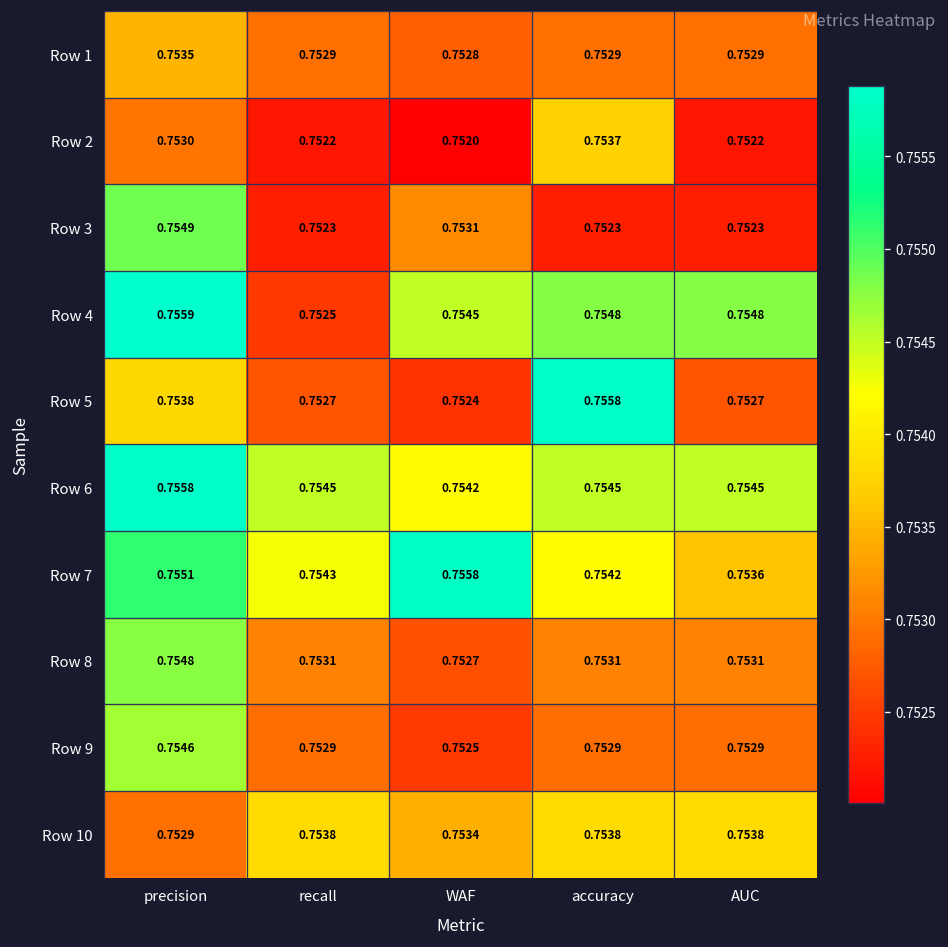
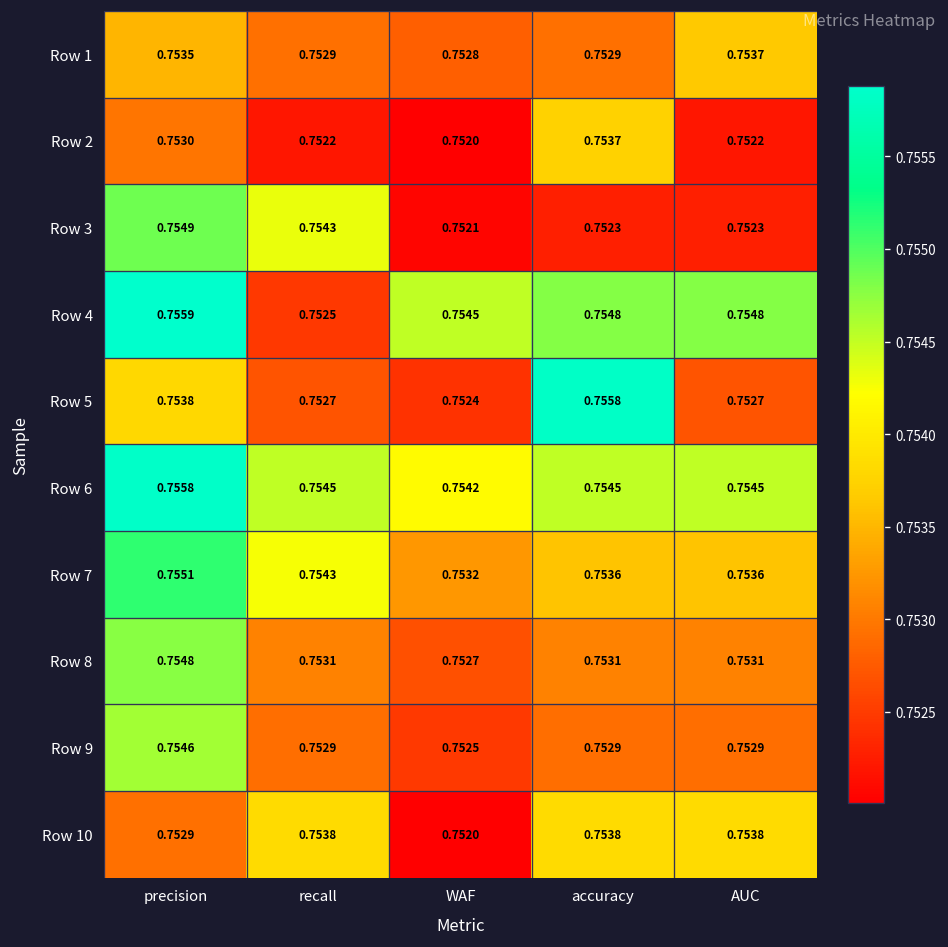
  {
    "Row 1": {
      "precision": 0.7535,
      "recall": 0.7529,
      "WAF": 0.7528,
      "accuracy": 0.7529,
-     "AUC": 0.7529
+     "AUC": 0.7537
    },
    "Row 2": {
      "precision": 0.7530,
      "recall": 0.7522,
      "WAF": 0.7520,
      "accuracy": 0.7537,
      "AUC": 0.7522
    },
    "Row 3": {
      "precision": 0.7549,
-     "recall": 0.7523,
-     "WAF": 0.7531,
+     "recall": 0.7543,
+     "WAF": 0.7521,
      "accuracy": 0.7523,
      "AUC": 0.7523
    },
    "Row 4": {
      "precision": 0.7559,
      "recall": 0.7525,
      "WAF": 0.7545,
      "accuracy": 0.7548,
      "AUC": 0.7548
    },
    "Row 5": {
      "precision": 0.7538,
      "recall": 0.7527,
      "WAF": 0.7524,
      "accuracy": 0.7558,
      "AUC": 0.7527
    },
    "Row 6": {
      "precision": 0.7558,
      "recall": 0.7545,
      "WAF": 0.7542,
      "accuracy": 0.7545,
      "AUC": 0.7545
    },
    "Row 7": {
      "precision": 0.7551,
      "recall": 0.7543,
-     "WAF": 0.7558,
-     "accuracy": 0.7542,
+     "WAF": 0.7532,
+     "accuracy": 0.7536,
      "AUC": 0.7536
    },
    "Row 8": {
      "precision": 0.7548,
      "recall": 0.7531,
      "WAF": 0.7527,
      "accuracy": 0.7531,
      "AUC": 0.7531
    },
    "Row 9": {
      "precision": 0.7546,
      "recall": 0.7529,
      "WAF": 0.7525,
      "accuracy": 0.7529,
      "AUC": 0.7529
    },
    "Row 10": {
      "precision": 0.7529,
      "recall": 0.7538,
-     "WAF": 0.7534,
+     "WAF": 0.7520,
      "accuracy": 0.7538,
      "AUC": 0.7538
    }
  }
